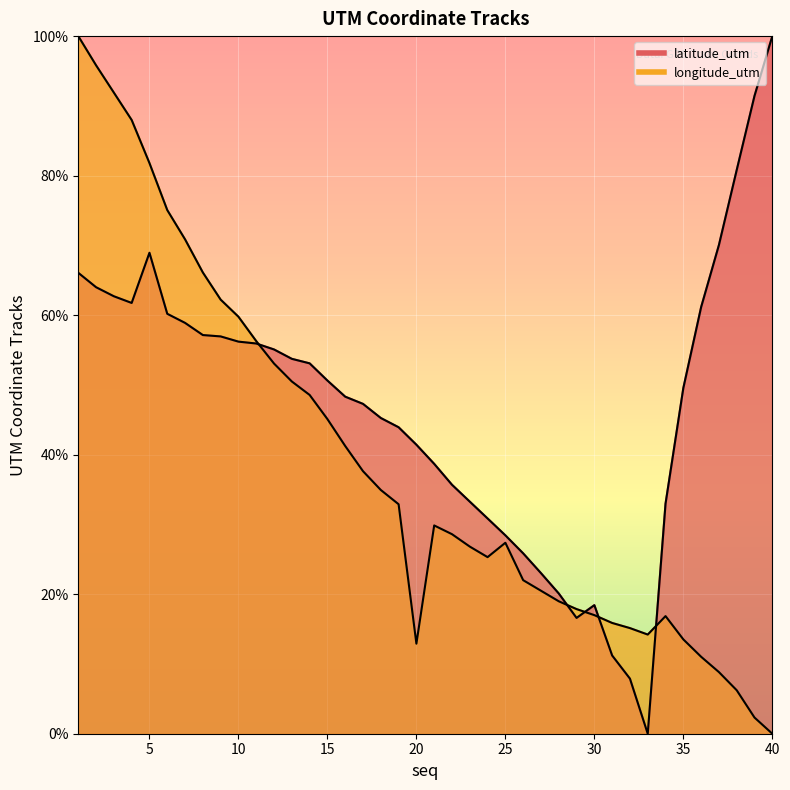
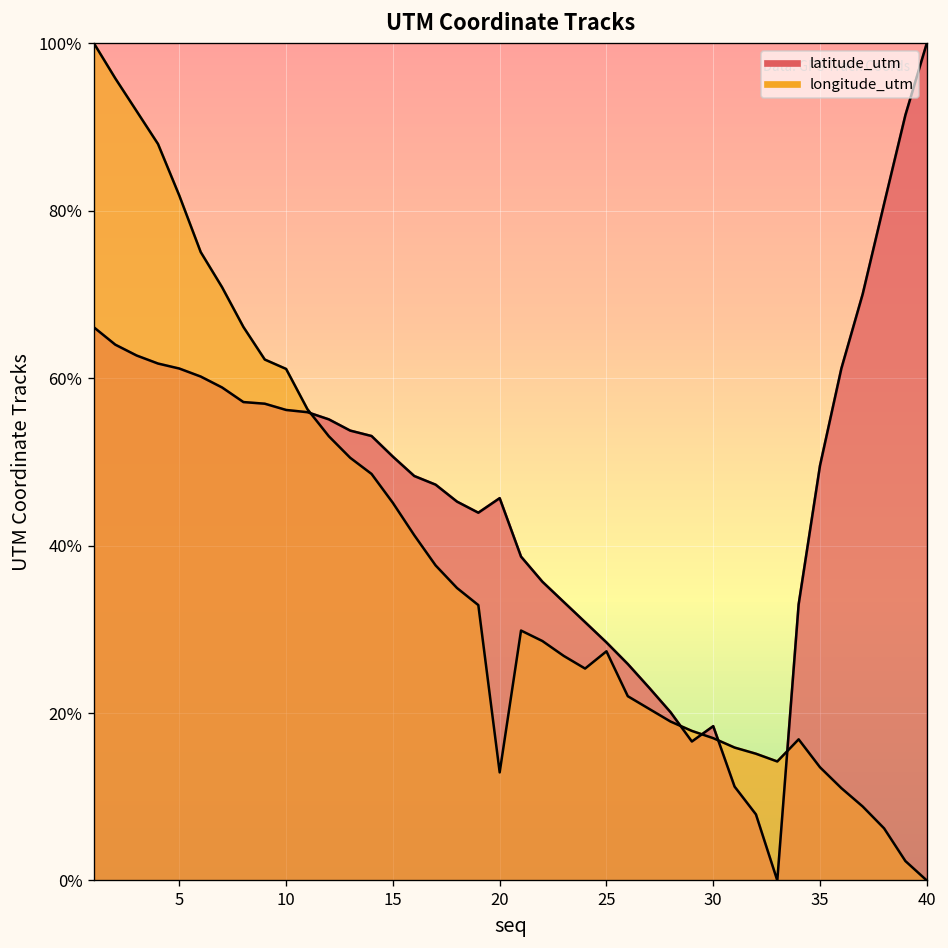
  {
    "latitude_utm": {
-     "5": "69%",
+     "5": "61%",
      "10": "56%",
      "15": "51%",
-     "20": "41%",
+     "20": "46%",
      "25": "28%",
      "30": "18%",
      "35": "50%",
      "40": "100%"
    },
    "longitude_utm": {
      "5": "82%",
-     "10": "60%",
+     "10": "61%",
      "15": "45%",
      "20": "13%",
      "25": "27%",
      "30": "17%",
      "35": "14%",
      "40": "0%"
    }
  }
